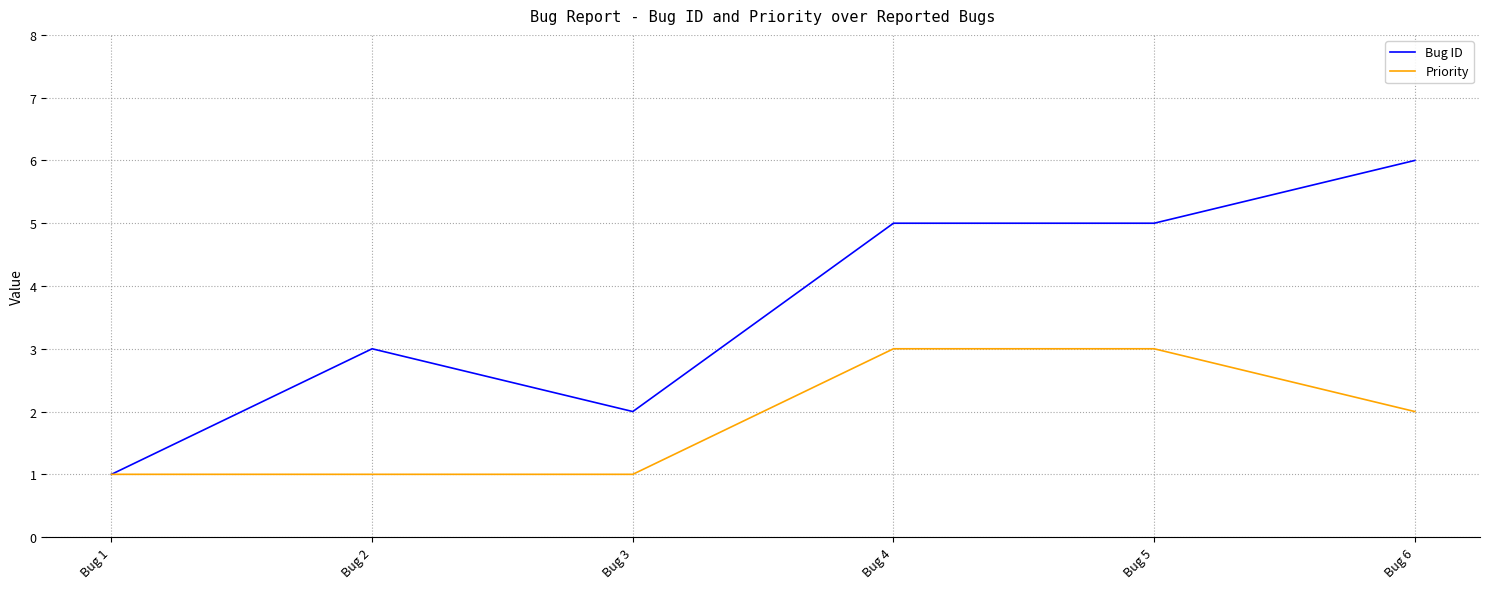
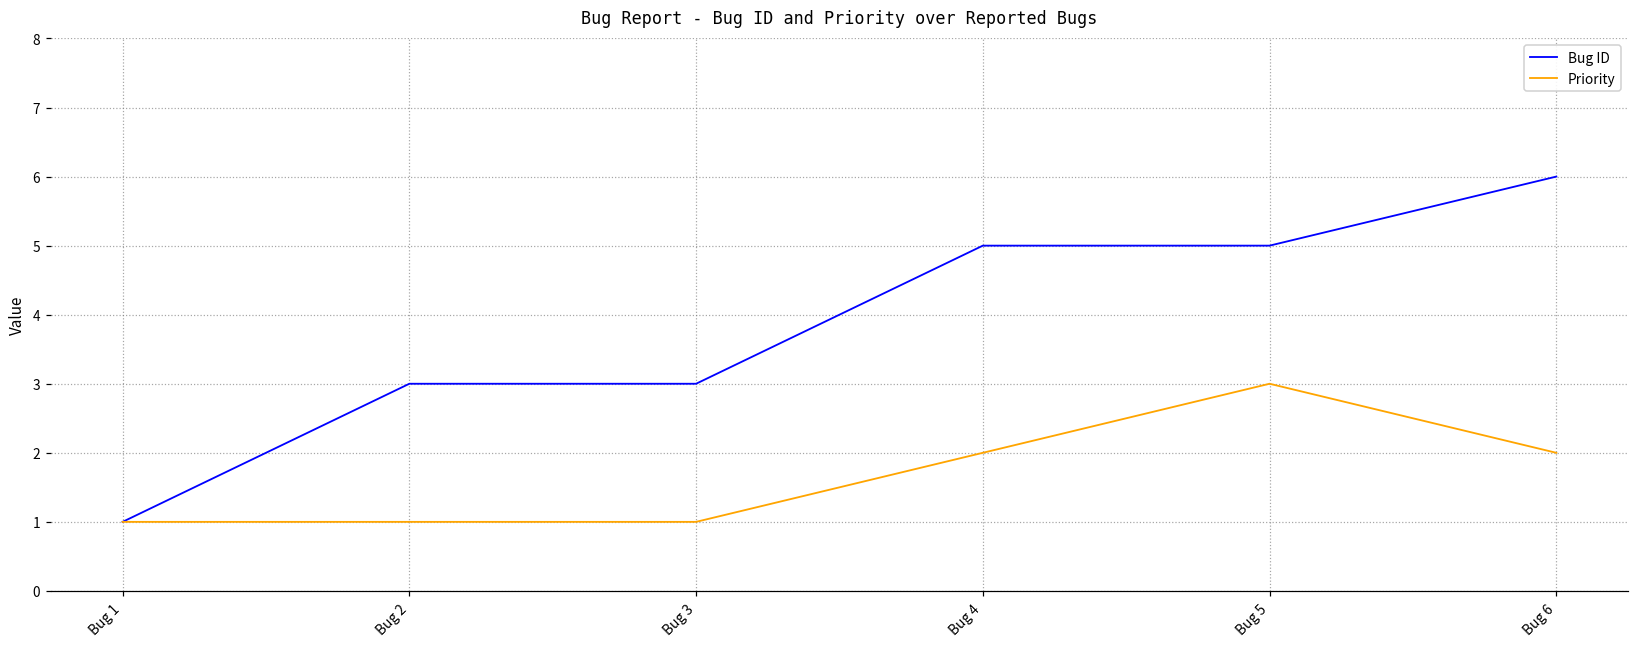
  {
    "Bug ID": {
      "Bug 2": 3,
-     "Bug 3": 2,
+     "Bug 3": 3,
      "Bug 4": 5,
      "Bug 5": 5,
      "Bug 6": 6
    },
    "Priority": {
      "Bug 2": 1,
      "Bug 3": 1,
-     "Bug 4": 3,
+     "Bug 4": 2,
      "Bug 5": 3,
      "Bug 6": 2
    }
  }
